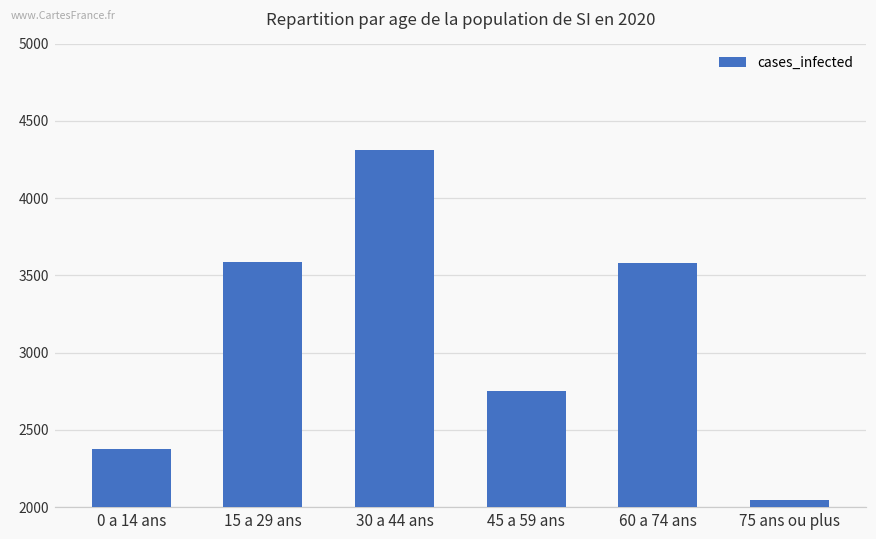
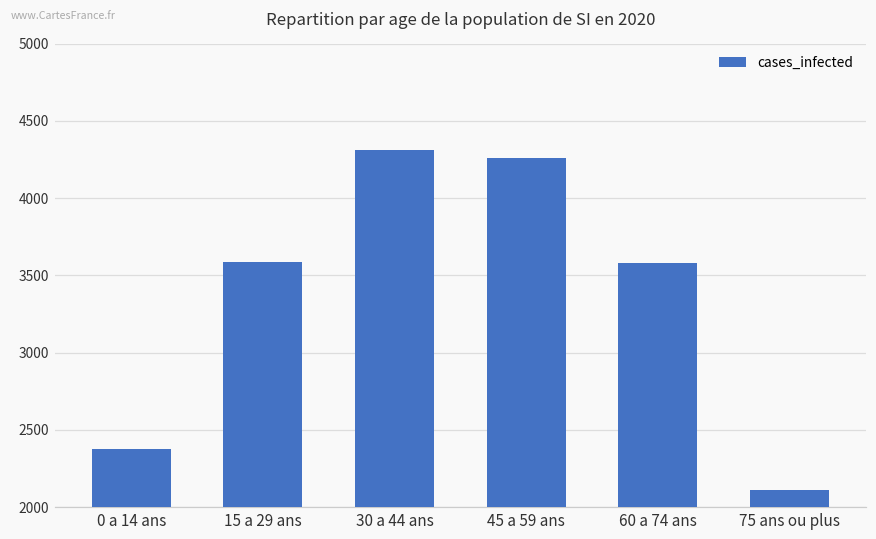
  {
    "0 a 14 ans": 2370,
    "15 a 29 ans": 3590,
    "30 a 44 ans": 4310,
-   "45 a 59 ans": 2750,
+   "45 a 59 ans": 4260,
    "60 a 74 ans": 3580,
-   "75 ans ou plus": 2050
+   "75 ans ou plus": 2110
  }
